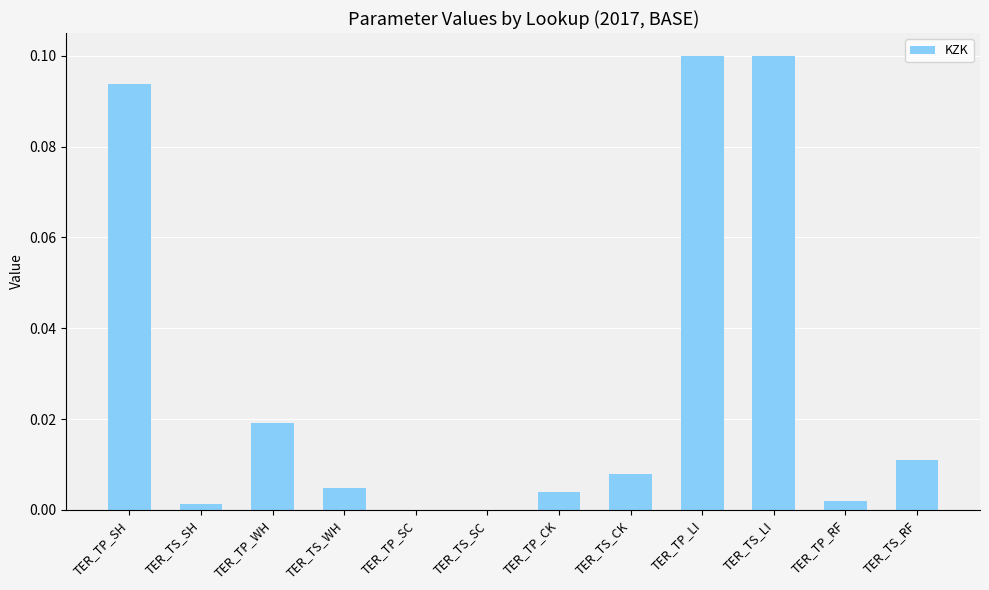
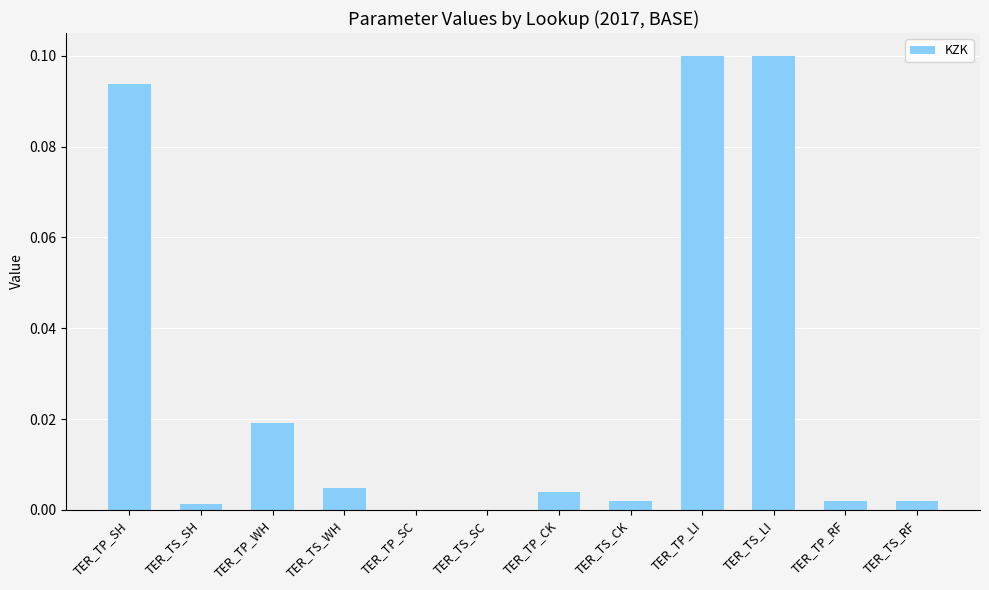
  {
    "TER_TP_SH": 0.094,
    "TER_TS_SH": 0.001,
    "TER_TP_WH": 0.019,
    "TER_TS_WH": 0.005,
    "TER_TP_CK": 0.004,
-   "TER_TS_CK": 0.008,
+   "TER_TS_CK": 0.002,
    "TER_TP_LI": 0.100,
    "TER_TS_LI": 0.100,
    "TER_TP_RF": 0.002,
-   "TER_TS_RF": 0.011
+   "TER_TS_RF": 0.002
  }
